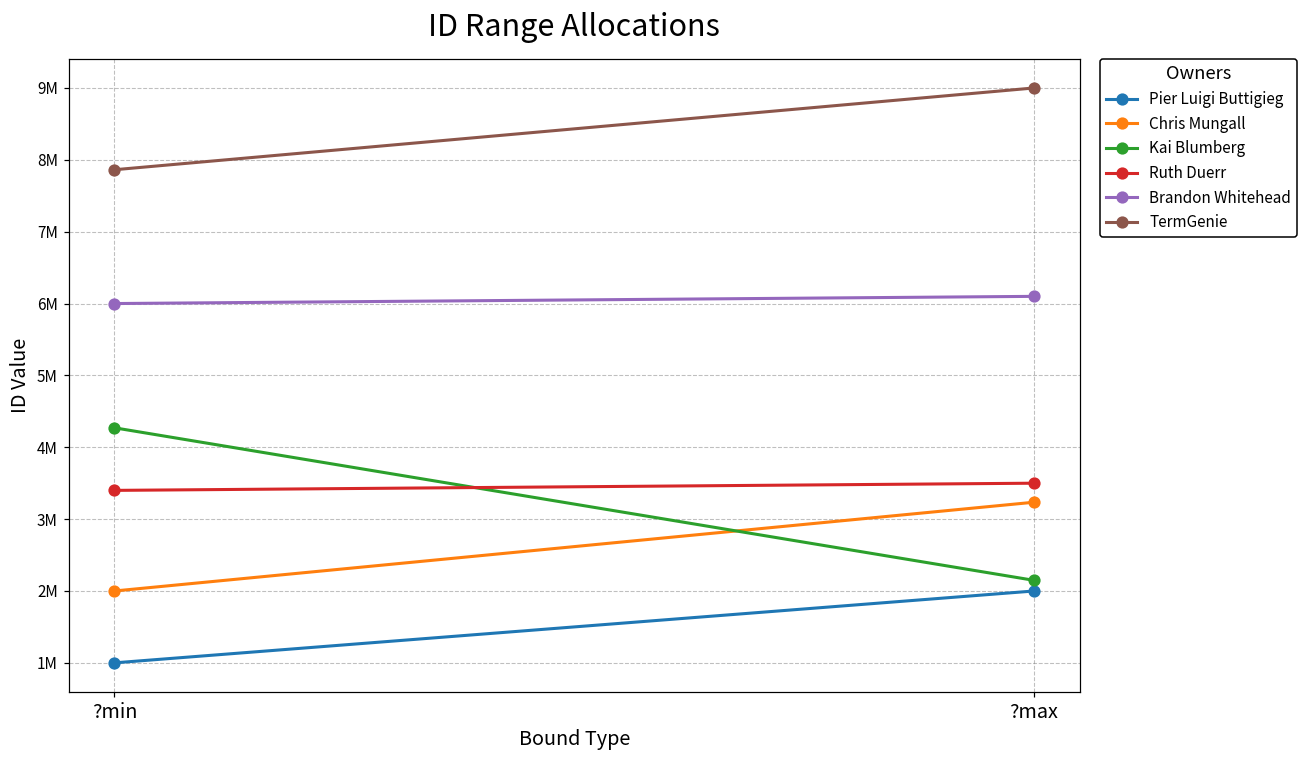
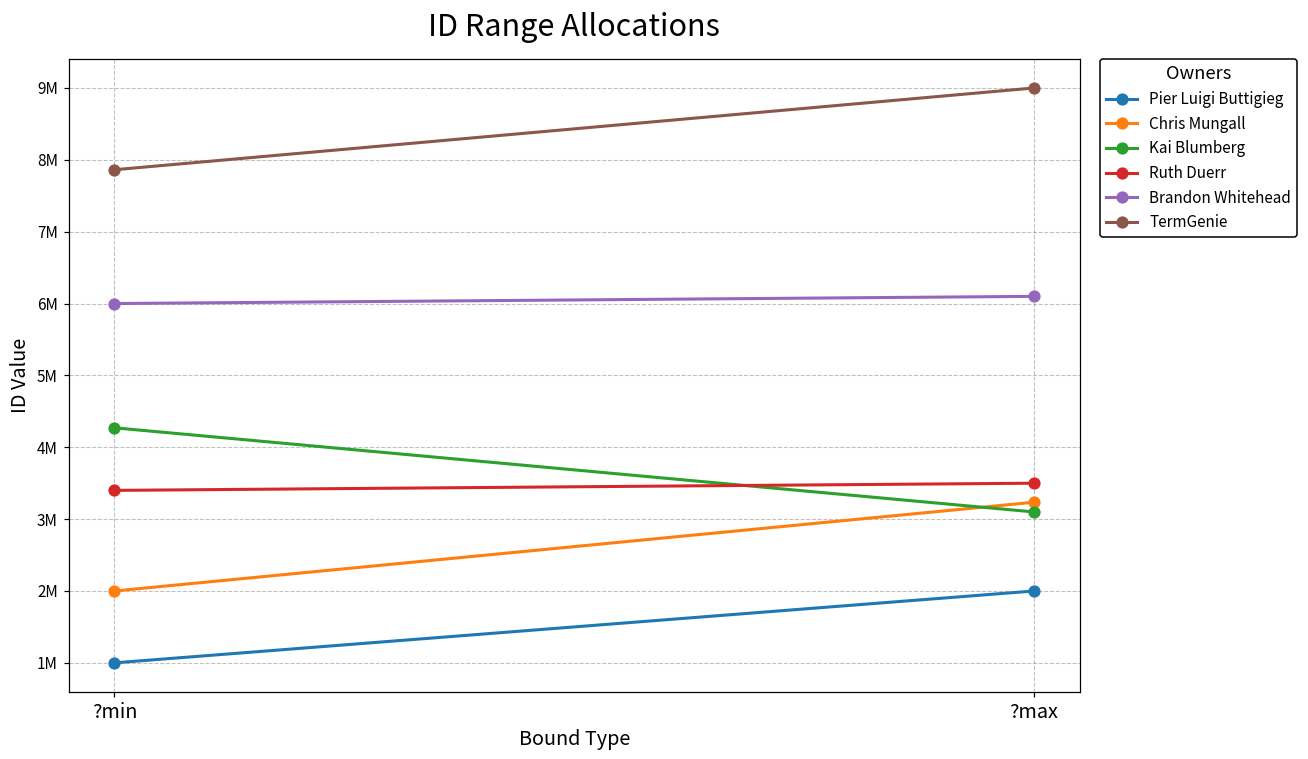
  {
    "Pier Luigi Buttigieg": {
      "?min": 1000000,
      "?max": 2000000
    },
    "Chris Mungall": {
      "?min": 2000000,
      "?max": 3200000
    },
    "Kai Blumberg": {
      "?min": 4300000,
-     "?max": 2100000
+     "?max": 3100000
    },
    "Ruth Duerr": {
      "?min": 3400000,
      "?max": 3500000
    },
    "Brandon Whitehead": {
      "?min": 6000000,
      "?max": 6100000
    },
    "TermGenie": {
      "?min": 7900000,
      "?max": 9000000
    }
  }
